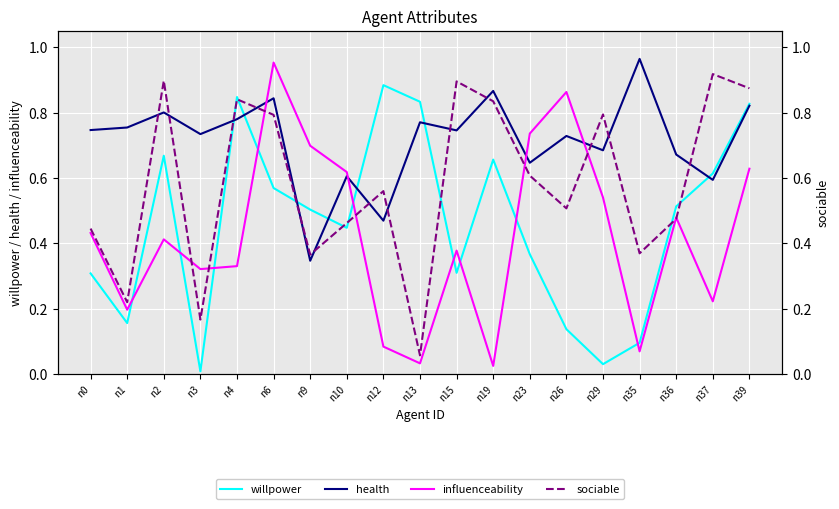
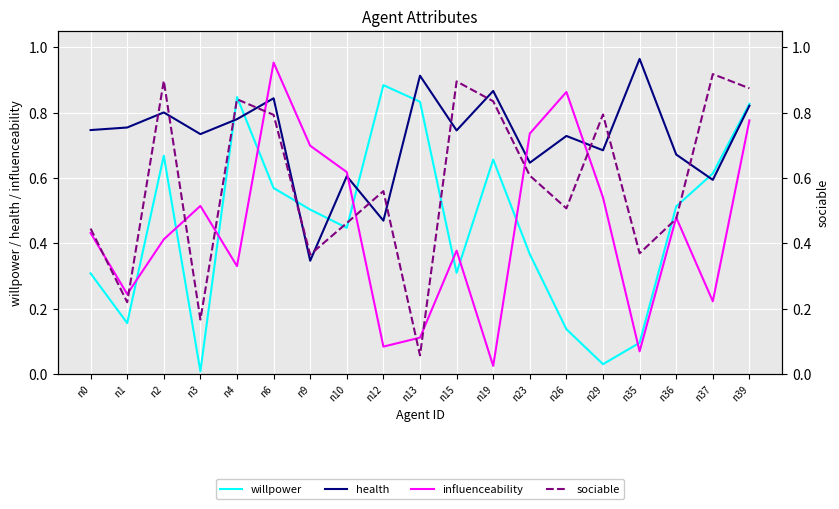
  {
    "willpower": {
      "n0": 0.31,
      "n1": 0.16,
      "n2": 0.67,
      "n3": 0.01,
      "n4": 0.85,
      "n6": 0.57,
      "n9": 0.50,
      "n10": 0.45,
      "n12": 0.88,
      "n13": 0.83,
      "n15": 0.31,
      "n19": 0.66,
      "n23": 0.37,
      "n26": 0.14,
      "n29": 0.03,
      "n35": 0.10,
      "n36": 0.51,
      "n37": 0.61
    },
    "health": {
      "n0": 0.75,
      "n1": 0.75,
      "n2": 0.80,
      "n3": 0.73,
      "n4": 0.78,
      "n6": 0.84,
      "n9": 0.35,
      "n10": 0.61,
      "n12": 0.47,
-     "n13": 0.77,
+     "n13": 0.91,
      "n15": 0.75,
      "n19": 0.87,
      "n23": 0.65,
      "n26": 0.73,
      "n29": 0.68,
      "n35": 0.96,
      "n36": 0.67,
      "n37": 0.59
    },
    "influenceability": {
      "n0": 0.43,
-     "n1": 0.20,
+     "n1": 0.24,
      "n2": 0.41,
-     "n3": 0.32,
+     "n3": 0.51,
      "n4": 0.33,
      "n6": 0.95,
      "n9": 0.70,
      "n10": 0.62,
      "n12": 0.08,
-     "n13": 0.03,
+     "n13": 0.11,
      "n15": 0.38,
      "n19": 0.03,
      "n23": 0.74,
      "n26": 0.86,
      "n29": 0.54,
      "n35": 0.07,
      "n36": 0.48,
      "n37": 0.22,
-     "n39": 0.63
+     "n39": 0.78
    },
    "sociable": {
      "n0": 0.45,
      "n1": 0.22,
      "n2": 0.90,
      "n3": 0.17,
      "n4": 0.84,
      "n6": 0.79,
      "n9": 0.37,
      "n10": 0.46,
      "n12": 0.56,
      "n13": 0.06,
      "n15": 0.90,
      "n19": 0.83,
      "n23": 0.61,
      "n26": 0.51,
      "n29": 0.79,
      "n35": 0.37,
      "n36": 0.47,
      "n37": 0.92,
      "n39": 0.87
    }
  }
